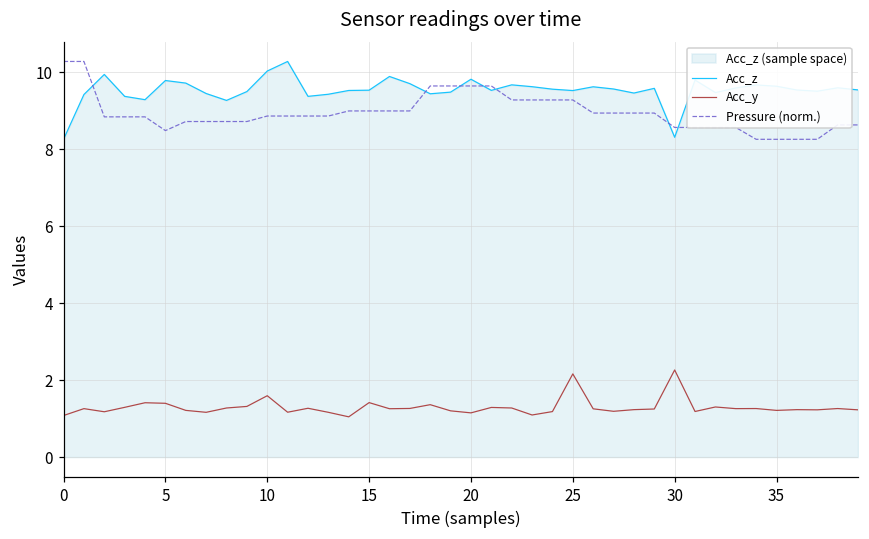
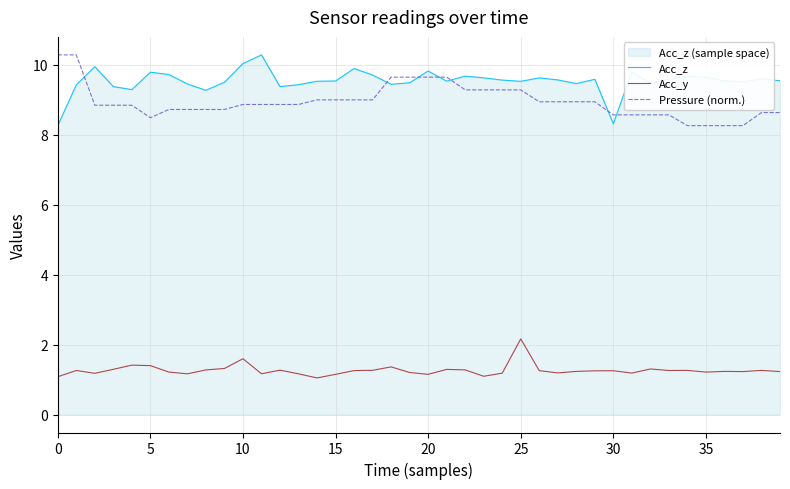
  {
    "Acc_z (sample space)": {
      "0": 8.3,
      "5": 9.8,
      "10": 10.0,
      "15": 9.5,
      "20": 9.8,
      "25": 9.5,
      "30": 8.3
    },
    "Acc_y": {
      "0": 1.1,
      "5": 1.4,
      "10": 1.6,
-     "15": 1.4,
+     "15": 1.1,
      "20": 1.1,
      "25": 2.2,
-     "30": 2.3,
+     "30": 1.3,
      "35": 1.2
    },
    "Pressure (norm.)": {
      "0": 10.3,
      "5": 8.5,
      "10": 8.9,
      "15": 9.0,
      "20": 9.6,
      "25": 9.3,
      "30": 8.6,
      "35": 8.3
    }
  }
